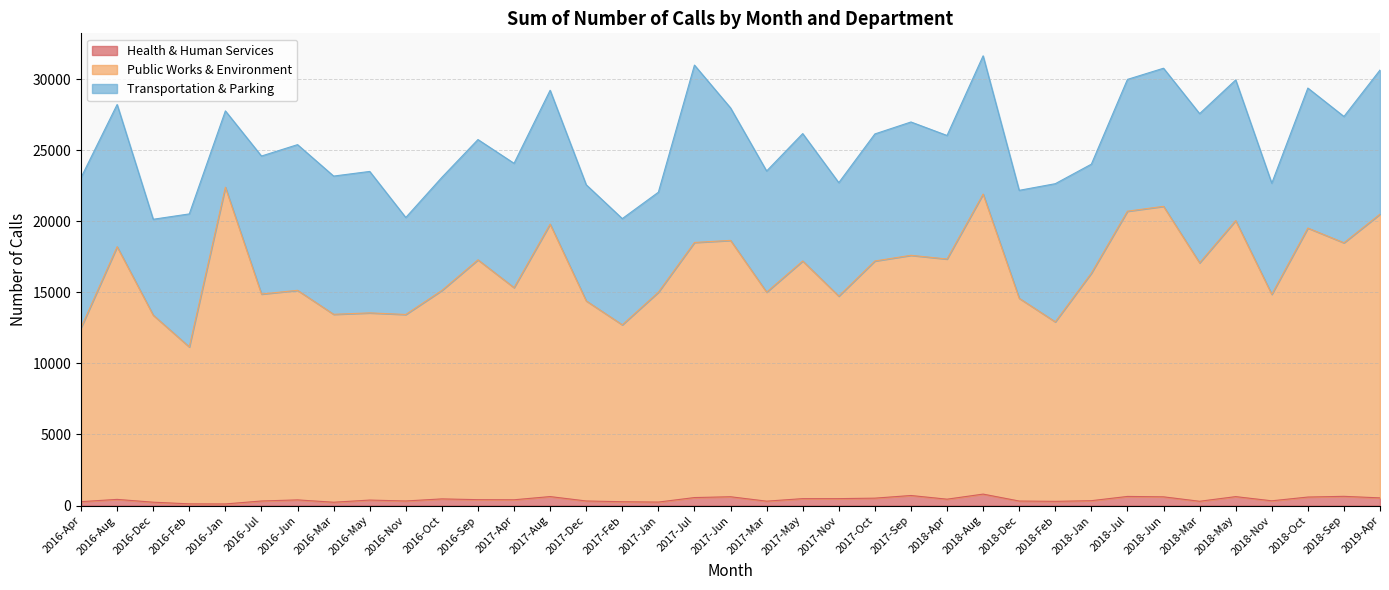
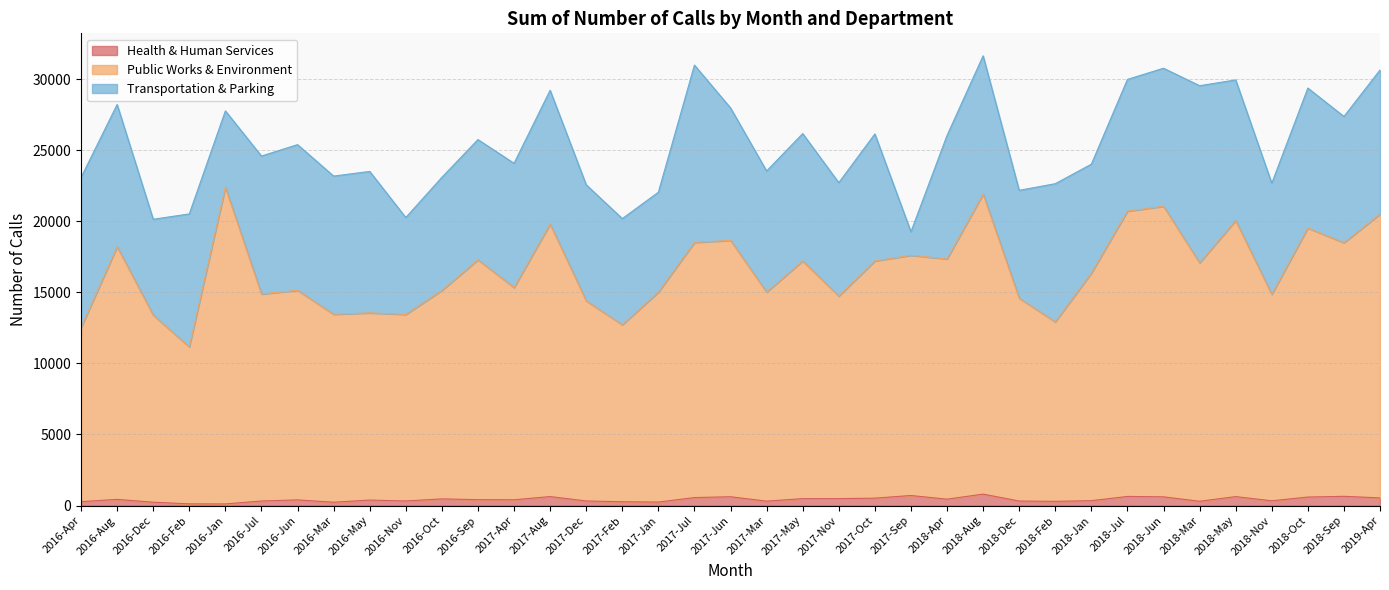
  {
    "Health & Human Services": {
      "2016-Apr": 300,
      "2016-Aug": 400,
      "2016-Dec": 200,
      "2016-Feb": 100,
      "2016-Jan": 100,
      "2016-Jul": 300,
      "2016-Jun": 400,
      "2016-Mar": 200,
      "2016-May": 400,
      "2016-Nov": 300,
      "2016-Oct": 500,
      "2016-Sep": 400,
      "2017-Apr": 400,
      "2017-Aug": 600,
      "2017-Dec": 300,
      "2017-Feb": 300,
      "2017-Jan": 200,
      "2017-Jul": 600,
      "2017-Jun": 600,
      "2017-Mar": 300,
      "2017-May": 500,
      "2017-Nov": 500,
      "2017-Oct": 500,
      "2017-Sep": 700,
      "2018-Apr": 400,
      "2018-Aug": 800,
      "2018-Dec": 300,
      "2018-Feb": 300,
      "2018-Jan": 300,
      "2018-Jul": 600,
      "2018-Jun": 600,
      "2018-Mar": 300,
      "2018-May": 600,
      "2018-Nov": 300,
      "2018-Oct": 600,
      "2018-Sep": 600,
      "2019-Apr": 500
    },
    "Public Works & Environment": {
      "2016-Apr": 12200,
      "2016-Aug": 17800,
      "2016-Dec": 13200,
      "2016-Feb": 11000,
      "2016-Jan": 22300,
      "2016-Jul": 14600,
      "2016-Jun": 14700,
      "2016-Mar": 13200,
      "2016-May": 13200,
      "2016-Nov": 13100,
      "2016-Oct": 14700,
      "2016-Sep": 16900,
      "2017-Apr": 14900,
      "2017-Aug": 19200,
      "2017-Dec": 14100,
      "2017-Feb": 12400,
      "2017-Jan": 14800,
      "2017-Jul": 17900,
      "2017-Jun": 18000,
      "2017-Mar": 14700,
      "2017-May": 16700,
      "2017-Nov": 14200,
      "2017-Oct": 16700,
      "2017-Sep": 16900,
      "2018-Apr": 16900,
      "2018-Aug": 21100,
      "2018-Dec": 14300,
      "2018-Feb": 12600,
      "2018-Jan": 16000,
      "2018-Jul": 20100,
      "2018-Jun": 20400,
      "2018-Mar": 16800,
      "2018-May": 19400,
      "2018-Nov": 14500,
      "2018-Oct": 18900,
      "2018-Sep": 17800,
      "2019-Apr": 20000
    },
    "Transportation & Parking": {
      "2016-Apr": 10600,
      "2016-Aug": 10000,
      "2016-Dec": 6700,
      "2016-Feb": 9400,
      "2016-Jan": 5400,
      "2016-Jul": 9700,
      "2016-Jun": 10300,
      "2016-Mar": 9700,
      "2016-May": 10000,
      "2016-Nov": 6800,
      "2016-Oct": 8000,
      "2016-Sep": 8500,
      "2017-Apr": 8700,
      "2017-Aug": 9400,
      "2017-Dec": 8200,
      "2017-Feb": 7500,
      "2017-Jan": 7000,
      "2017-Jul": 12500,
      "2017-Jun": 9300,
      "2017-Mar": 8500,
      "2017-May": 9000,
      "2017-Nov": 8000,
      "2017-Oct": 8900,
-     "2017-Sep": 9400,
+     "2017-Sep": 1700,
      "2018-Apr": 8700,
      "2018-Aug": 9700,
      "2018-Dec": 7600,
      "2018-Feb": 9700,
      "2018-Jan": 7700,
      "2018-Jul": 9300,
      "2018-Jun": 9700,
-     "2018-Mar": 10500,
+     "2018-Mar": 12500,
      "2018-May": 9900,
      "2018-Nov": 7800,
      "2018-Oct": 9900,
      "2018-Sep": 8900,
      "2019-Apr": 10100
    }
  }
